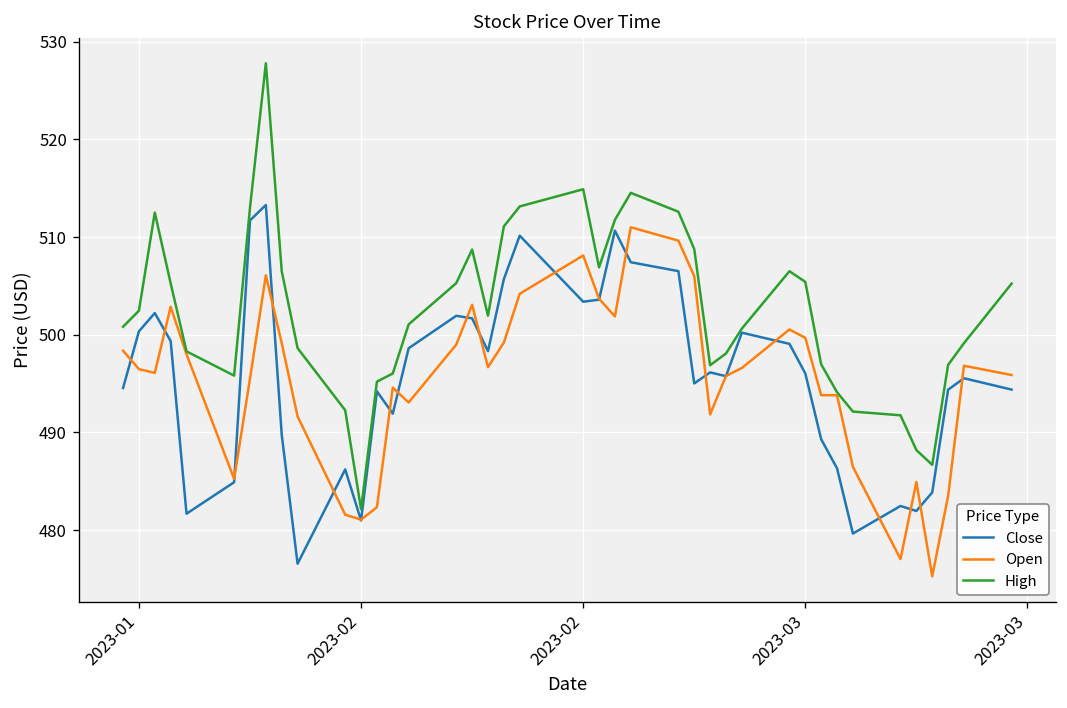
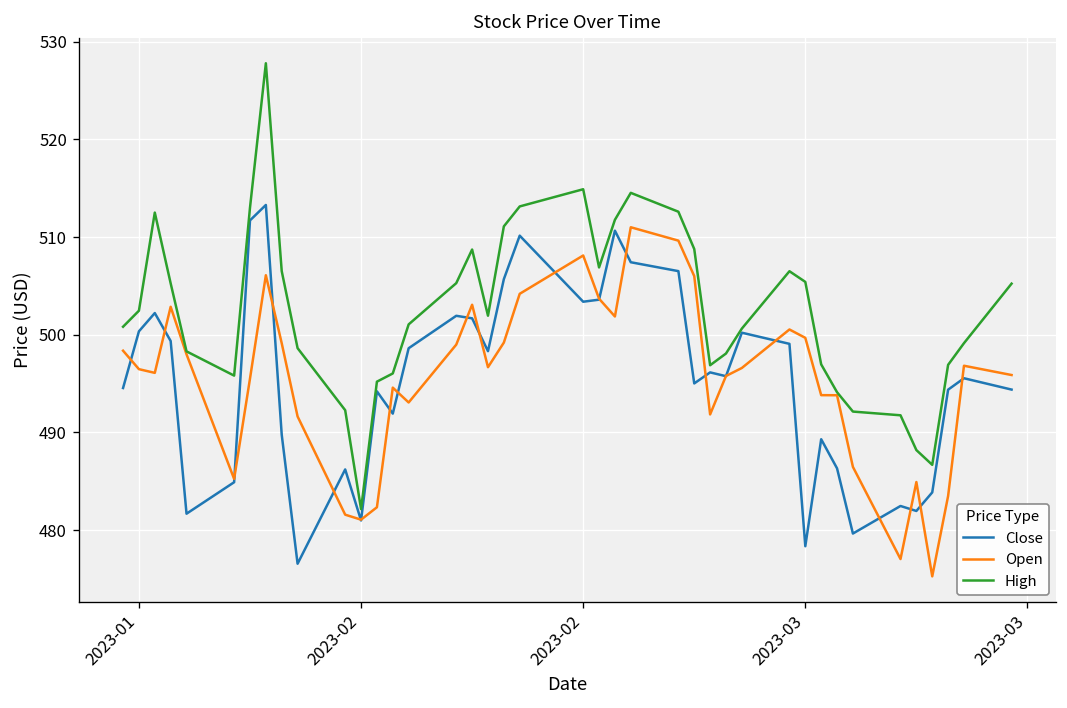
  {
    "Close": {
      "2023-01": 500,
-     "2023-03": 496
+     "2023-03": 478
    },
    "Open": {
      "2023-01": 496,
      "2023-03": 500
    },
    "High": {
      "2023-01": 502,
      "2023-03": 505
    }
  }
